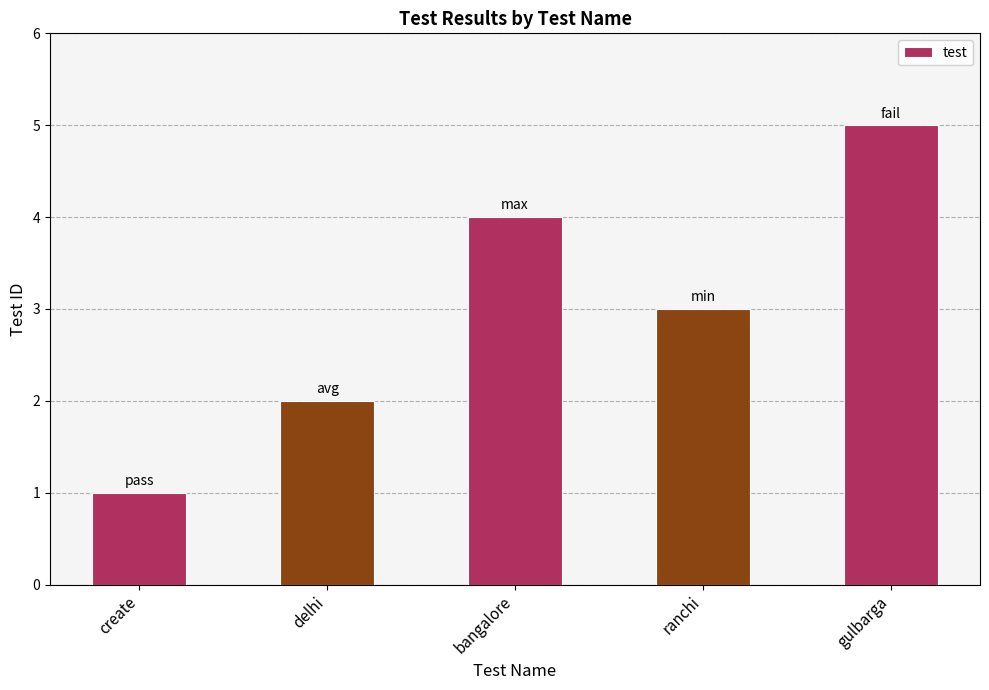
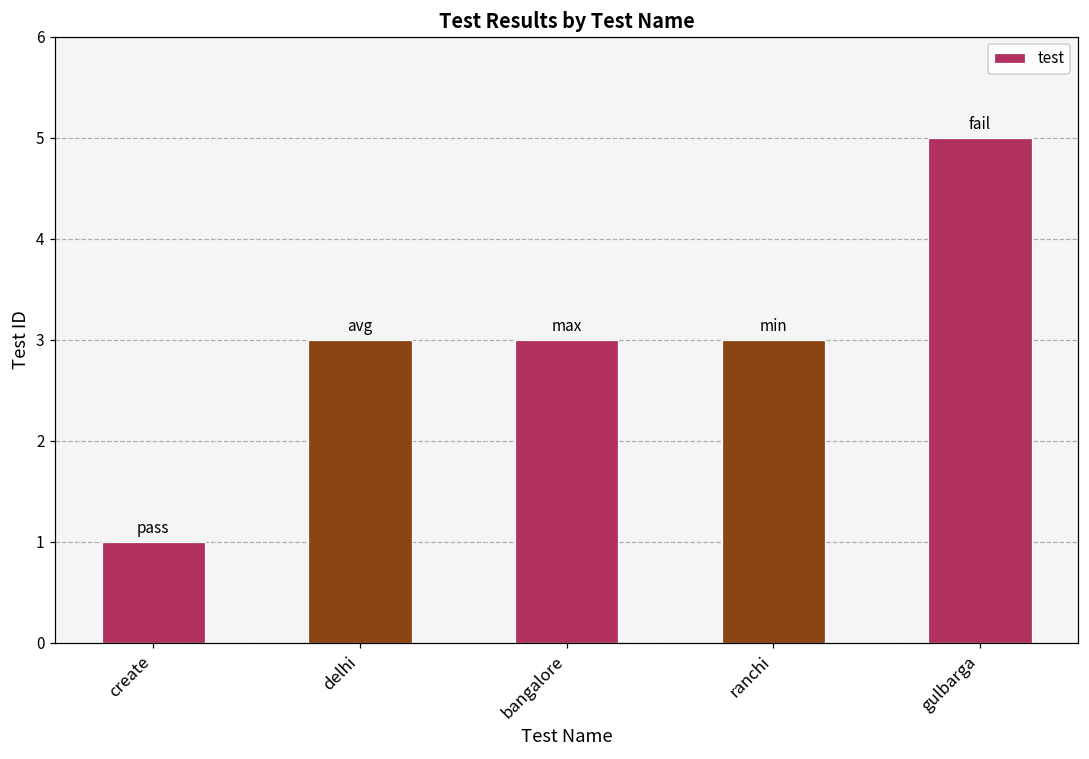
  {
    "create": 1,
-   "delhi": 2,
-   "bangalore": 4,
+   "delhi": 3,
+   "bangalore": 3,
    "ranchi": 3,
    "gulbarga": 5
  }
